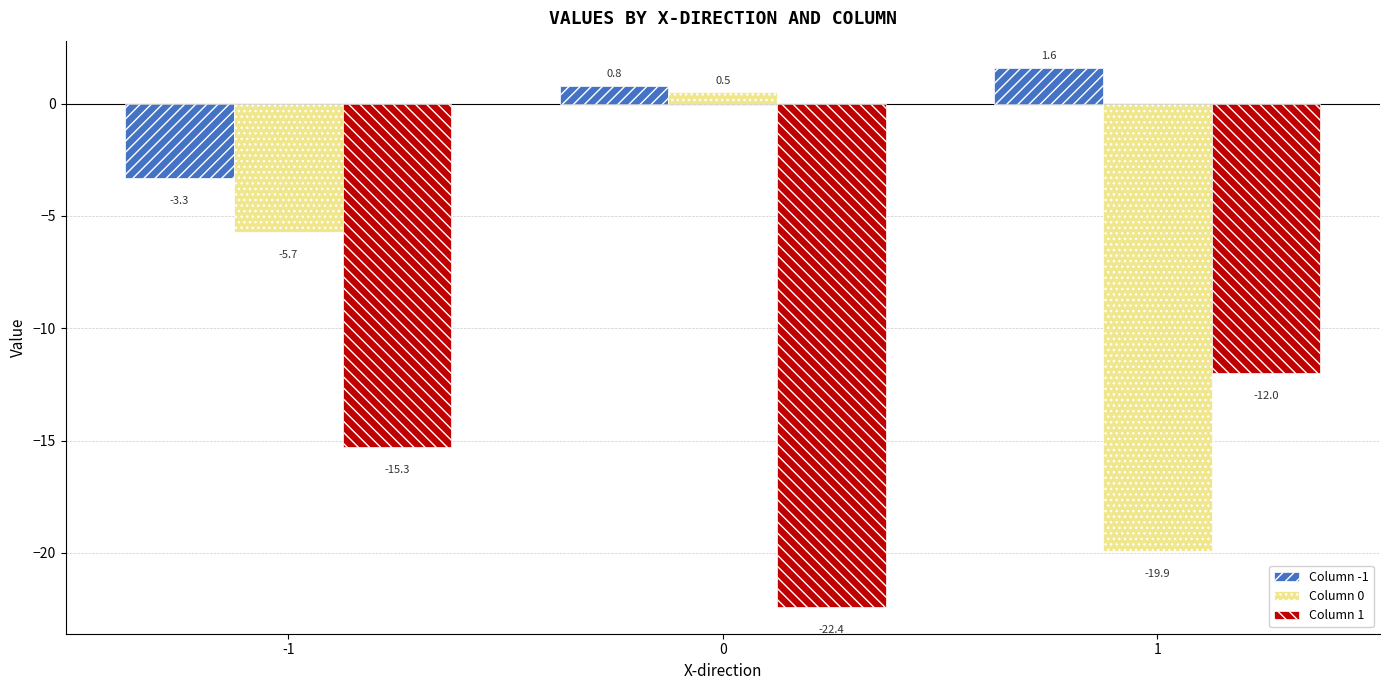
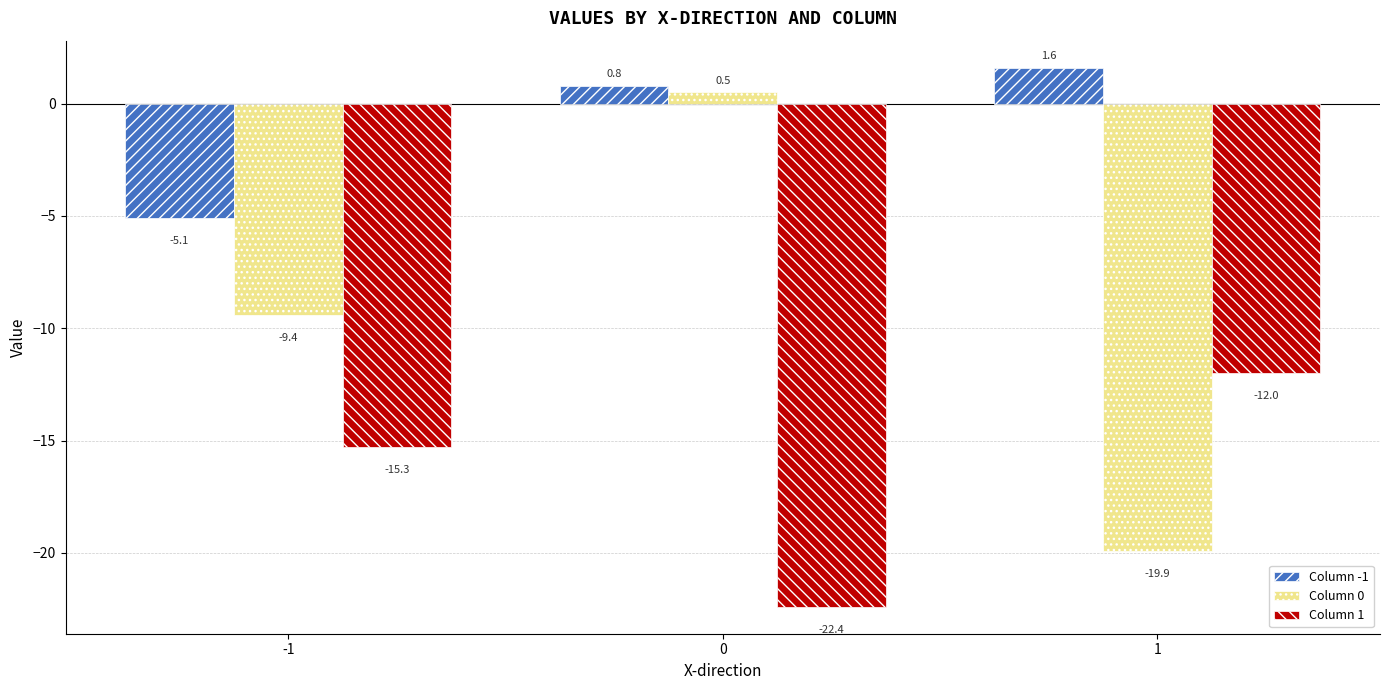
  {
    "Column -1": {
-     "-1": -3.3,
+     "-1": -5.1,
      "0": 0.8,
      "1": 1.6
    },
    "Column 0": {
-     "-1": -5.7,
+     "-1": -9.4,
      "0": 0.5,
      "1": -19.9
    },
    "Column 1": {
      "-1": -15.3,
      "0": -22.4,
      "1": -12.0
    }
  }
